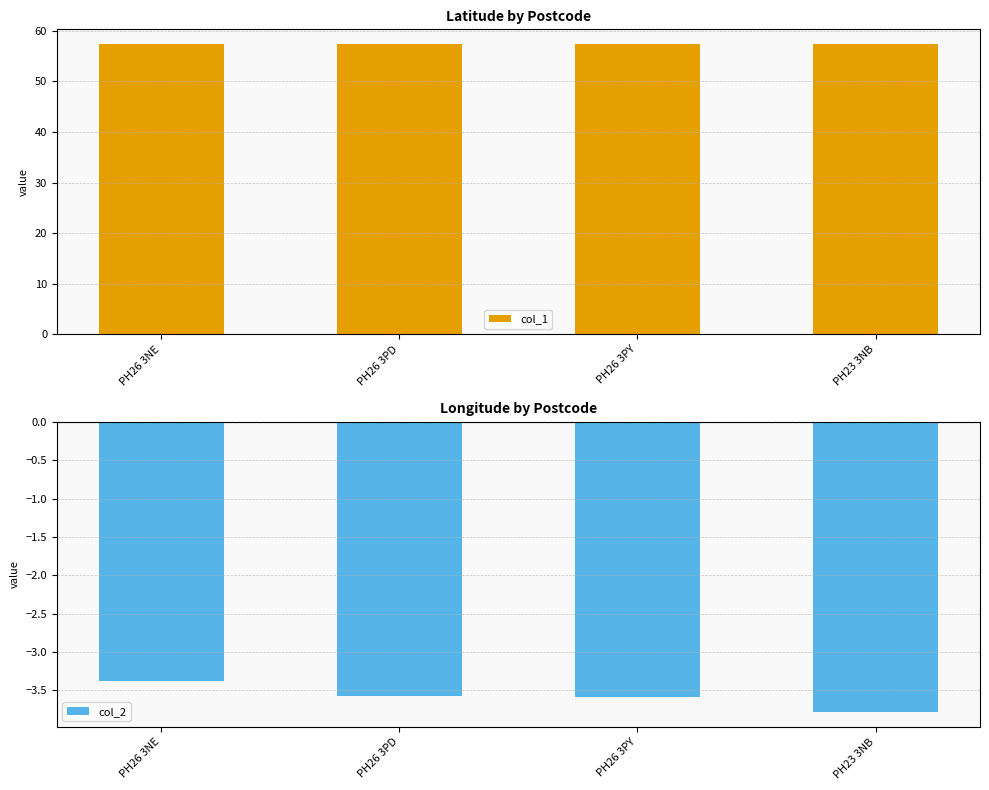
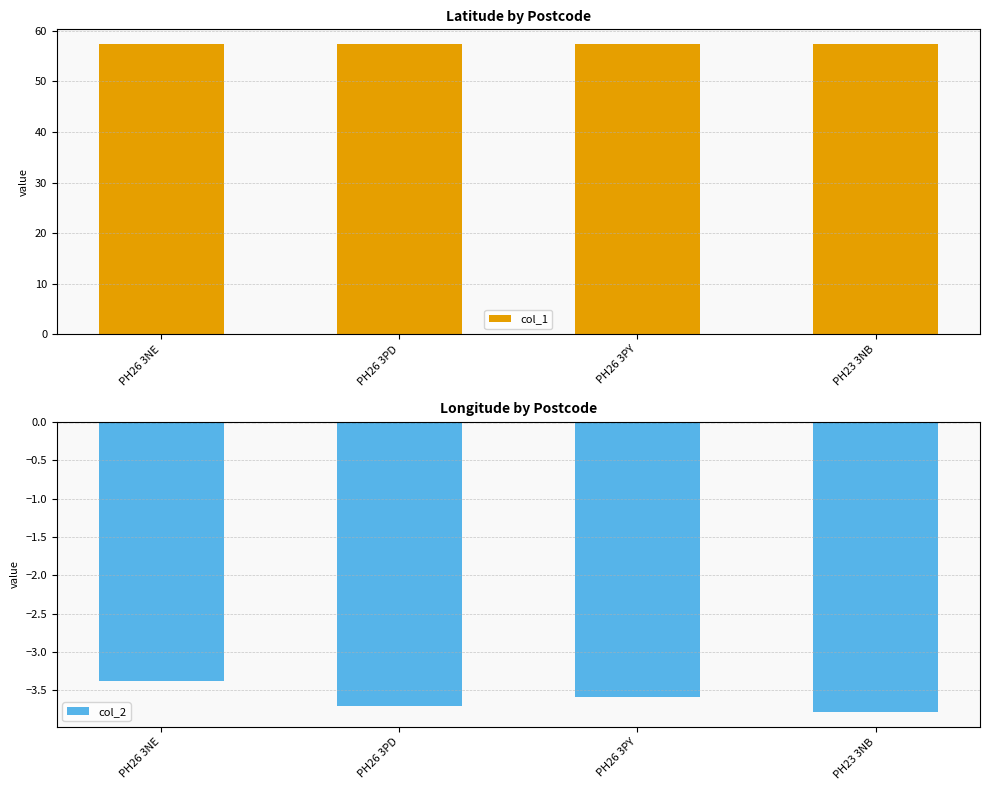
  {
    "Latitude by Postcode": {
      "PH26 3NE": 57,
      "PH26 3PD": 57,
      "PH26 3PY": 57,
      "PH23 3NB": 57
    },
    "Longitude by Postcode": {
      "PH26 3NE": -3.4,
-     "PH26 3PD": -3.6,
+     "PH26 3PD": -3.7,
      "PH26 3PY": -3.6,
      "PH23 3NB": -3.8
    }
  }
